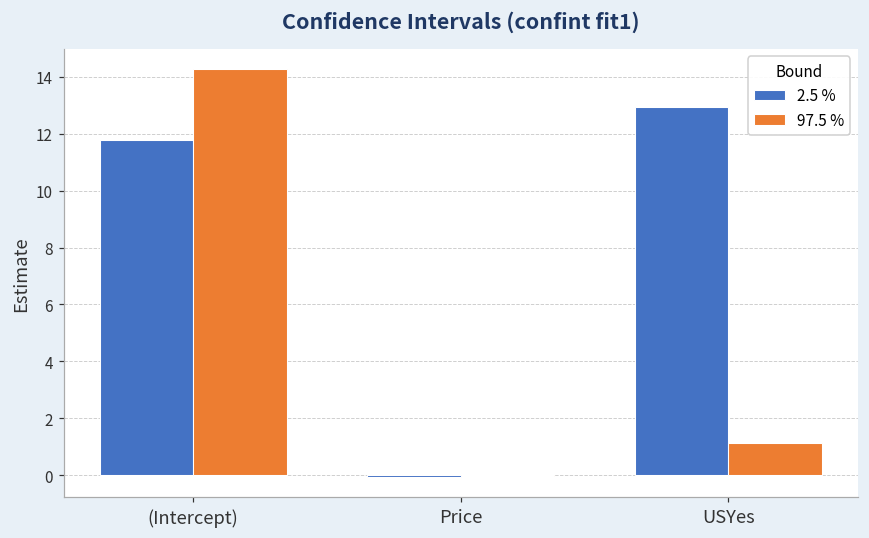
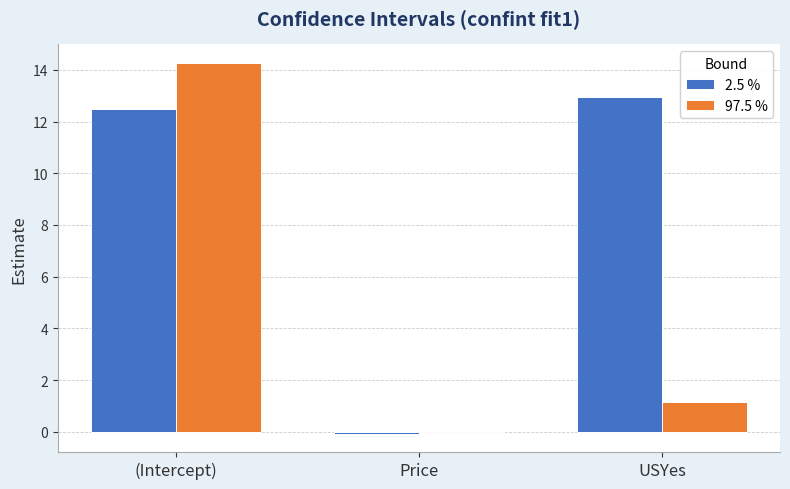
  {
    "2.5 %": {
-     "(Intercept)": 11.8,
+     "(Intercept)": 12.5,
      "USYes": 12.9
    },
    "97.5 %": {
      "(Intercept)": 14.3,
      "USYes": 1.1
    }
  }
